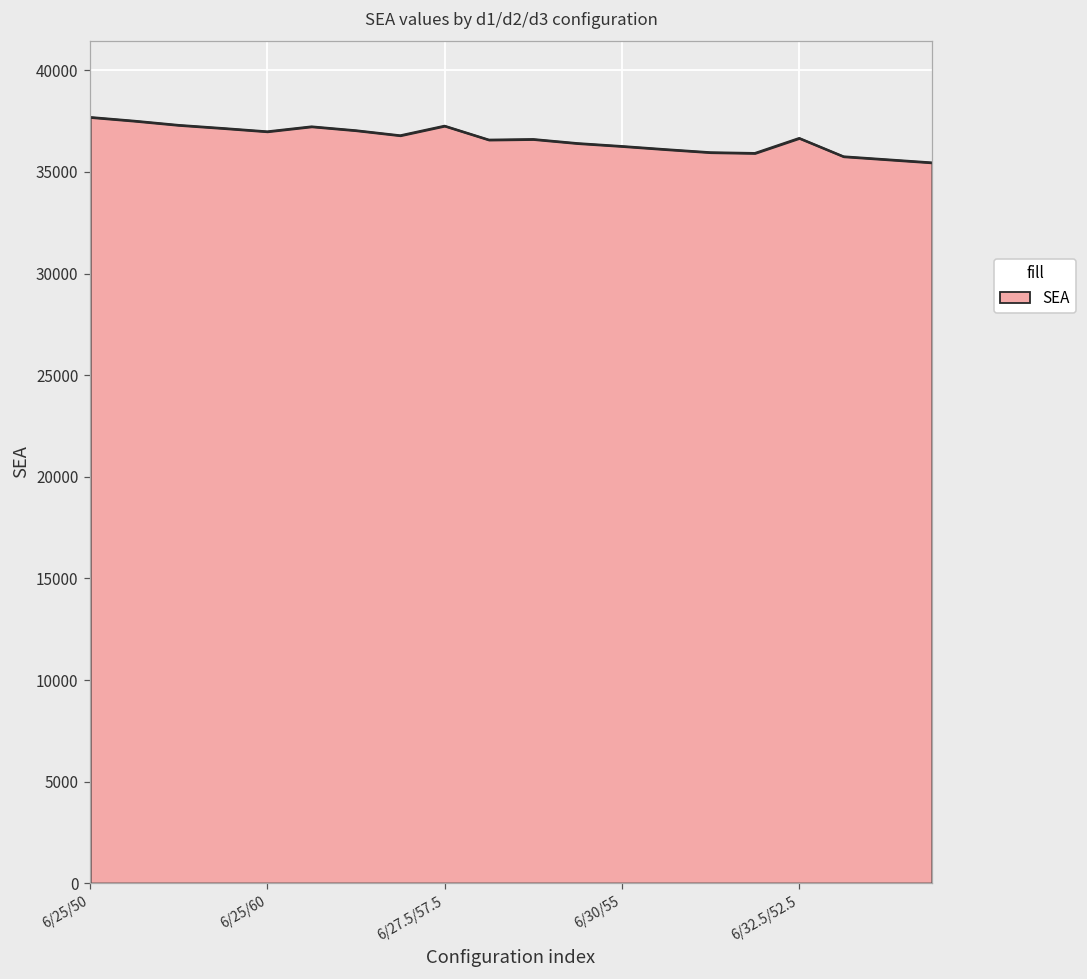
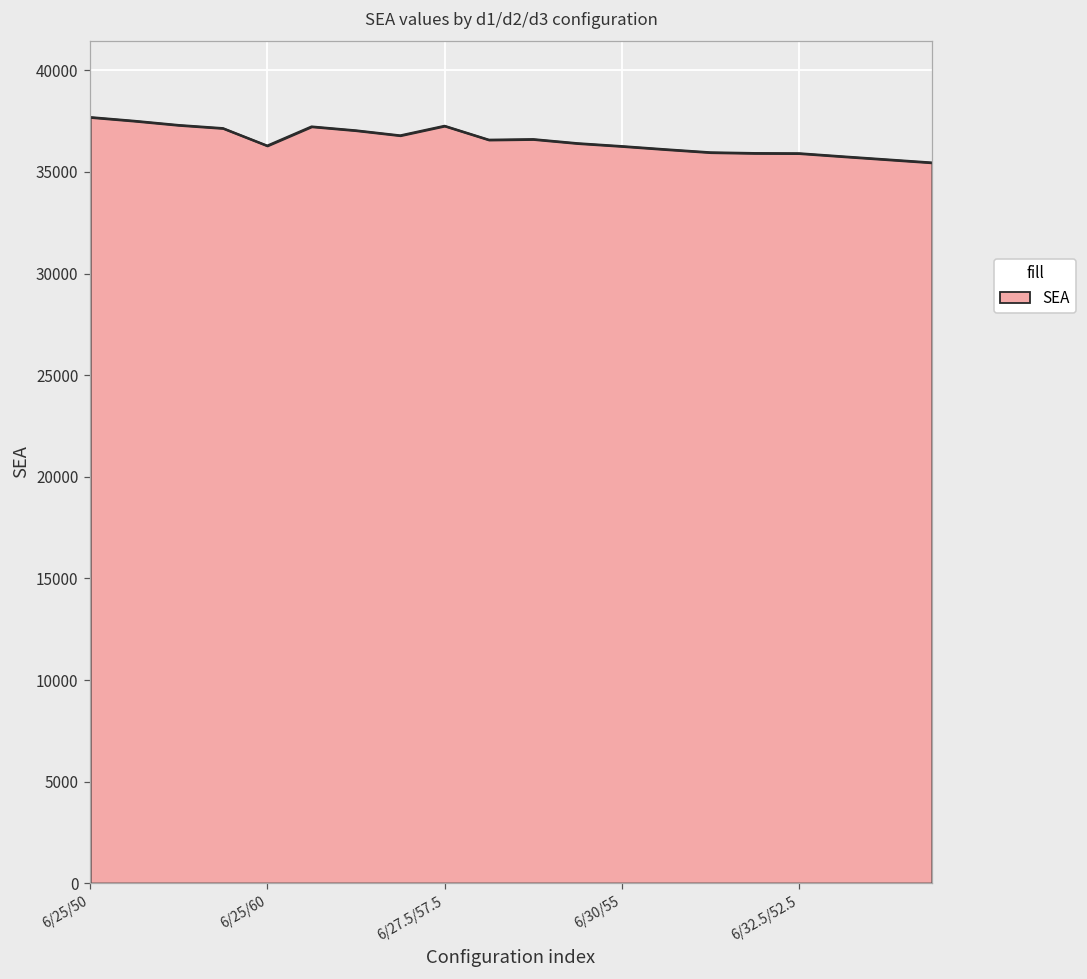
  {
    "6/25/50": 37700,
-   "6/25/60": 37000,
+   "6/25/60": 36300,
    "6/27.5/57.5": 37300,
    "6/30/55": 36300,
-   "6/32.5/52.5": 36700
+   "6/32.5/52.5": 35900
  }
